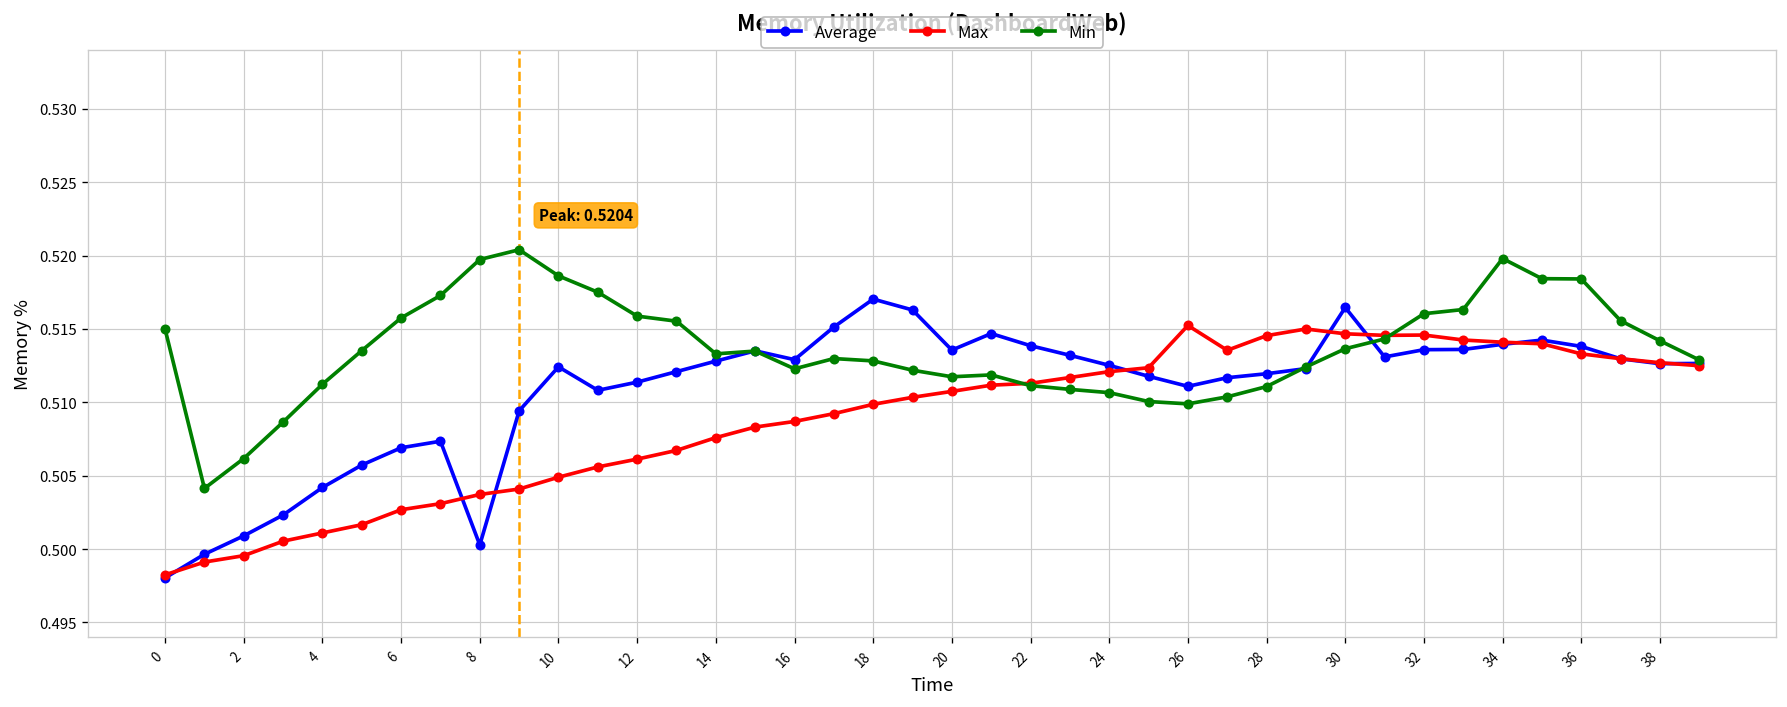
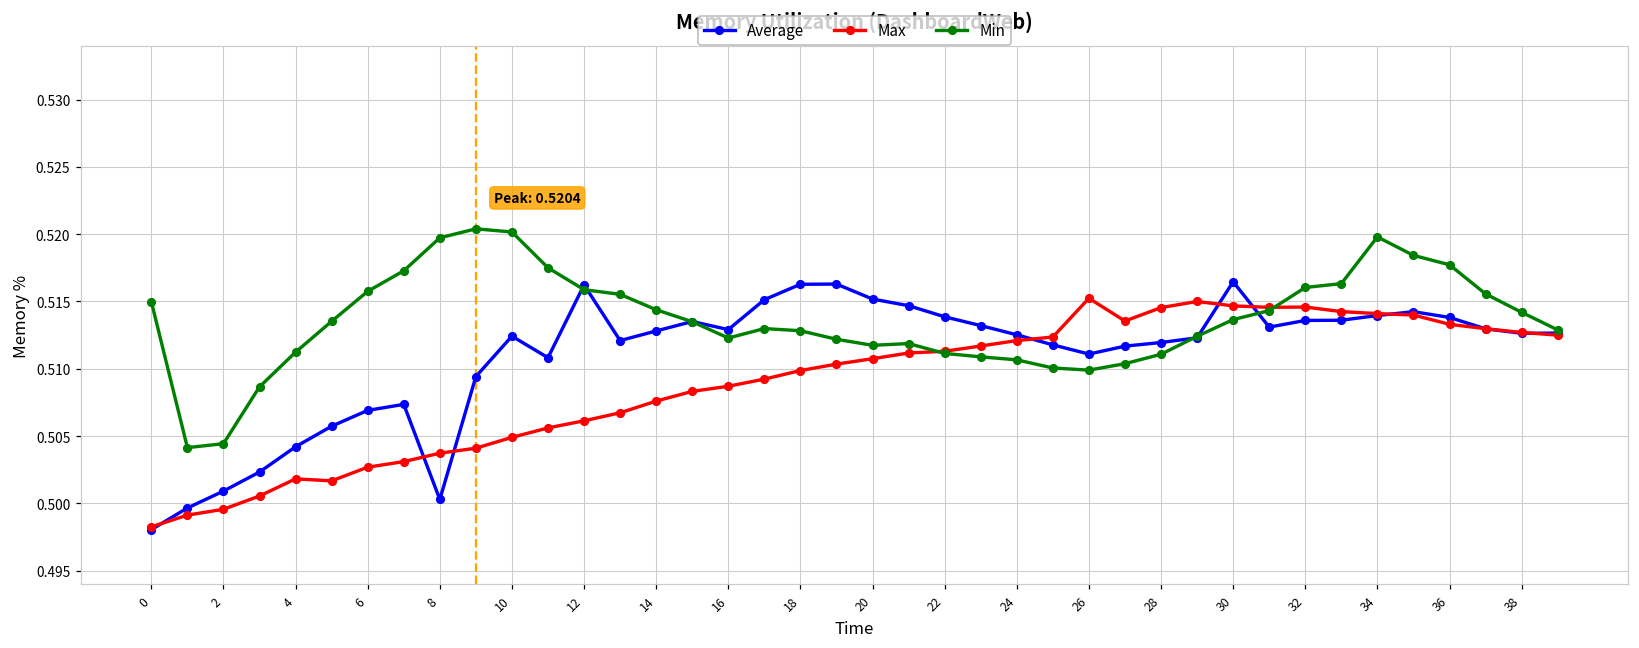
  {
    "Average": {
      "0": 0.4980,
      "2": 0.5009,
      "4": 0.5042,
      "6": 0.5069,
      "8": 0.5003,
      "10": 0.5124,
-     "12": 0.5114,
+     "12": 0.5162,
      "14": 0.5128,
      "16": 0.5129,
-     "18": 0.5170,
-     "20": 0.5136,
+     "18": 0.5163,
+     "20": 0.5152,
      "22": 0.5139,
      "24": 0.5125,
      "26": 0.5111,
      "28": 0.5120,
      "30": 0.5165,
      "32": 0.5136,
      "36": 0.5138
    },
    "Max": {
      "0": 0.4982,
      "2": 0.4996,
-     "4": 0.5011,
+     "4": 0.5018,
      "6": 0.5027,
      "8": 0.5037,
      "10": 0.5049,
      "12": 0.5061,
      "14": 0.5076,
      "16": 0.5087,
      "18": 0.5099,
      "20": 0.5107,
      "24": 0.5121,
      "26": 0.5152,
      "28": 0.5145,
      "30": 0.5147,
      "32": 0.5146,
      "36": 0.5133
    },
    "Min": {
      "0": 0.5150,
-     "2": 0.5062,
+     "2": 0.5044,
      "4": 0.5112,
      "6": 0.5158,
      "8": 0.5197,
-     "10": 0.5186,
+     "10": 0.5202,
      "12": 0.5159,
-     "14": 0.5133,
+     "14": 0.5144,
      "16": 0.5123,
      "18": 0.5128,
      "20": 0.5117,
      "24": 0.5107,
      "26": 0.5099,
      "28": 0.5111,
      "30": 0.5137,
      "32": 0.5160,
      "34": 0.5198,
-     "36": 0.5184,
+     "36": 0.5177,
      "38": 0.5142
    }
  }
